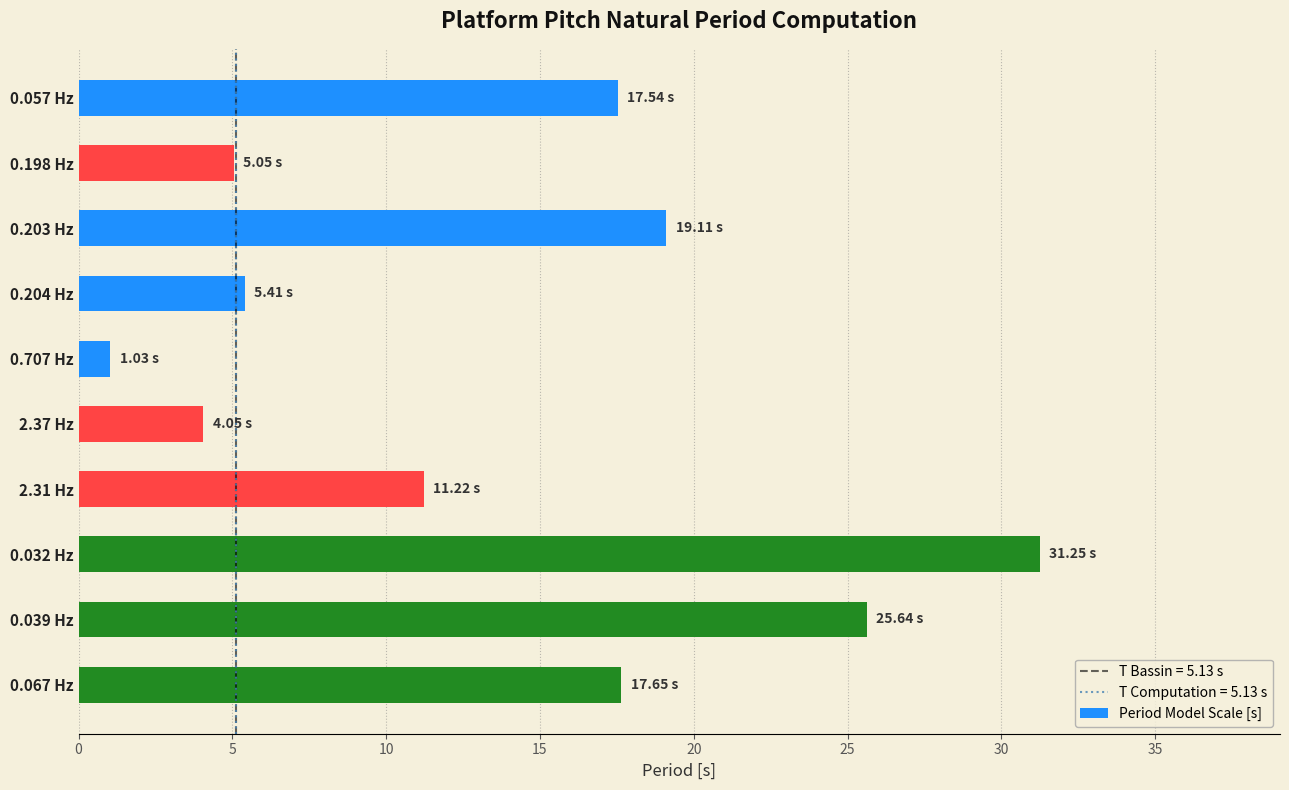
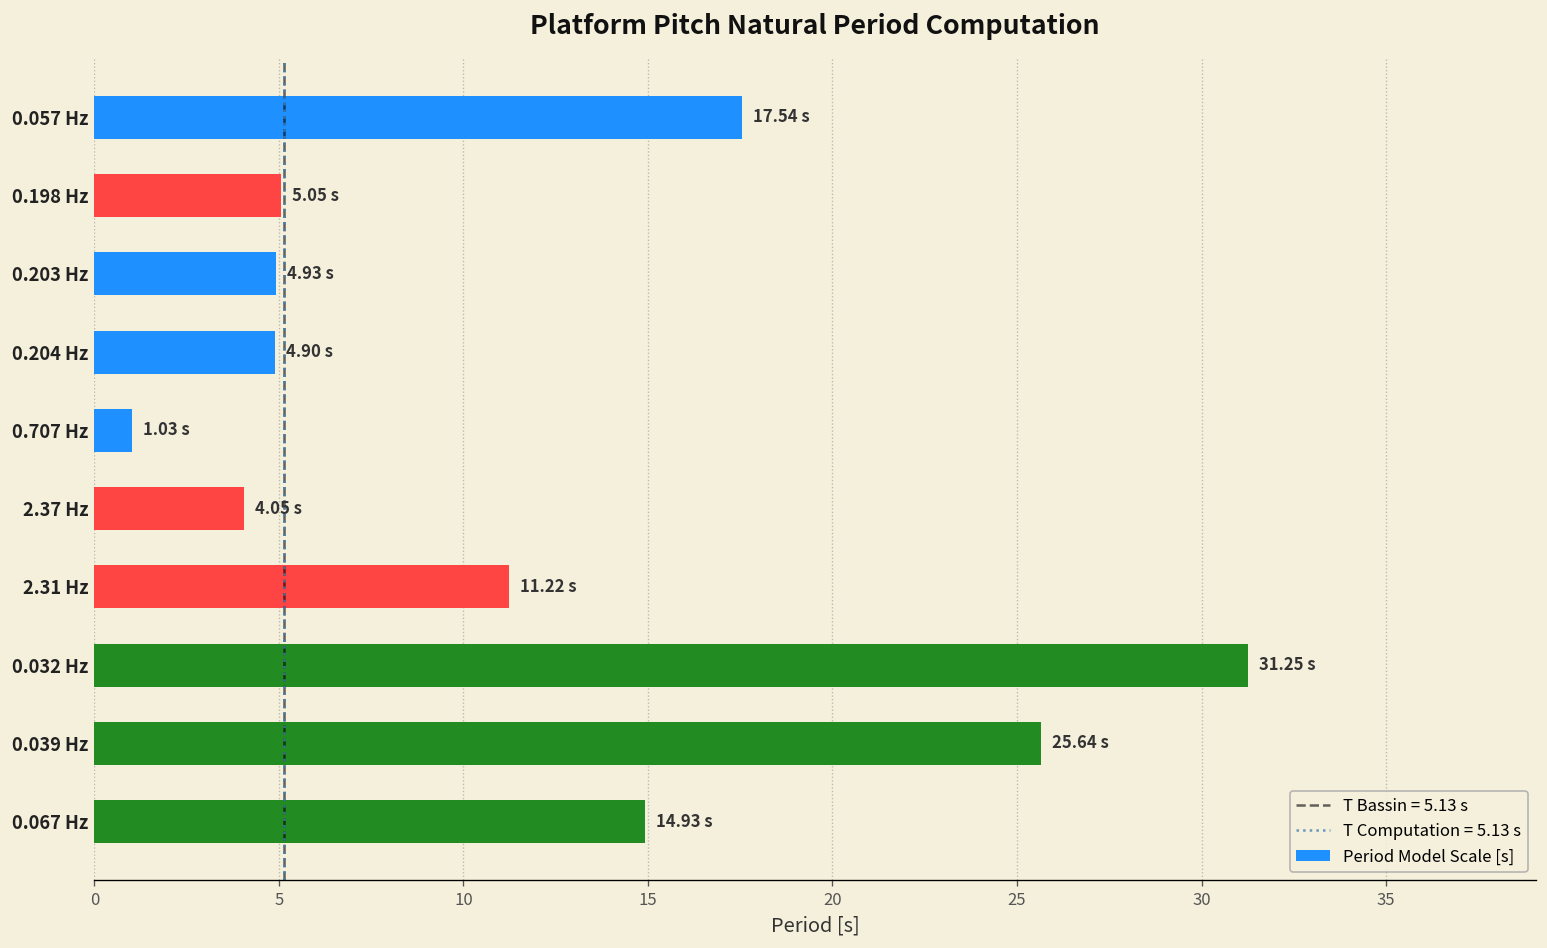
  {
    "0.057 Hz": 17.54,
    "0.198 Hz": 5.05,
-   "0.203 Hz": 19.11,
-   "0.204 Hz": 5.41,
+   "0.203 Hz": 4.93,
+   "0.204 Hz": 4.90,
    "0.707 Hz": 1.03,
    "2.37 Hz": 4.05,
    "2.31 Hz": 11.22,
    "0.032 Hz": 31.25,
    "0.039 Hz": 25.64,
-   "0.067 Hz": 17.65
+   "0.067 Hz": 14.93
  }
